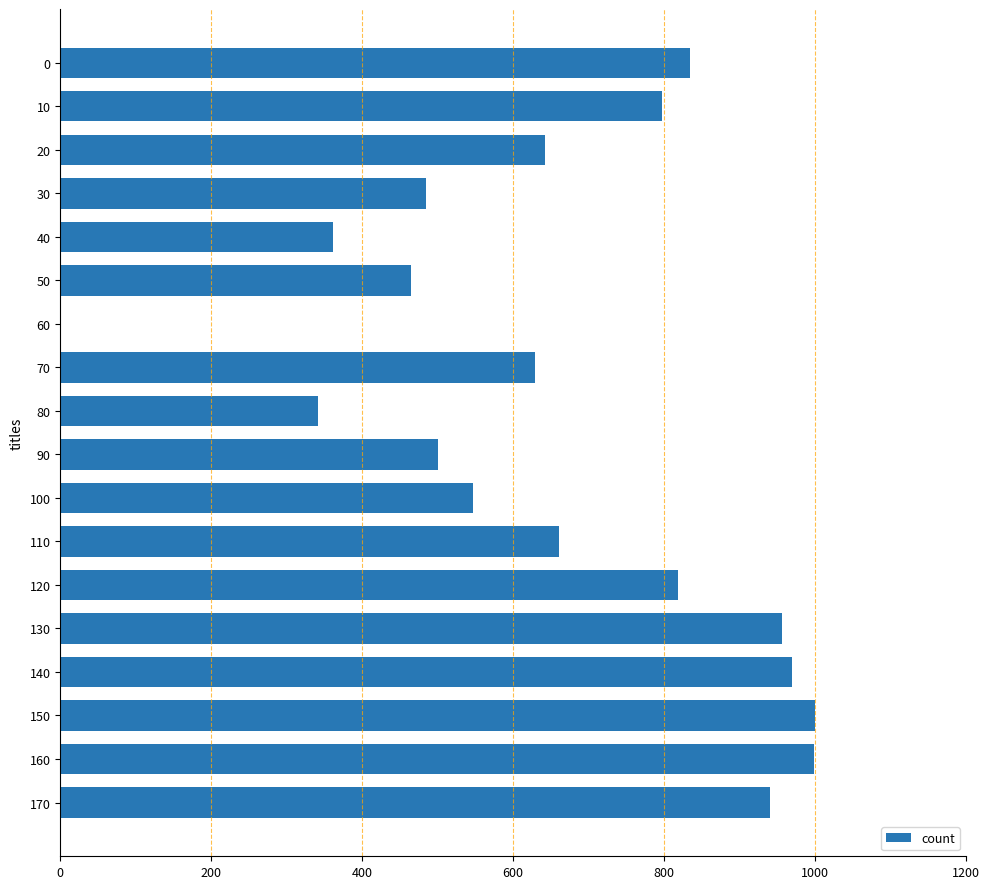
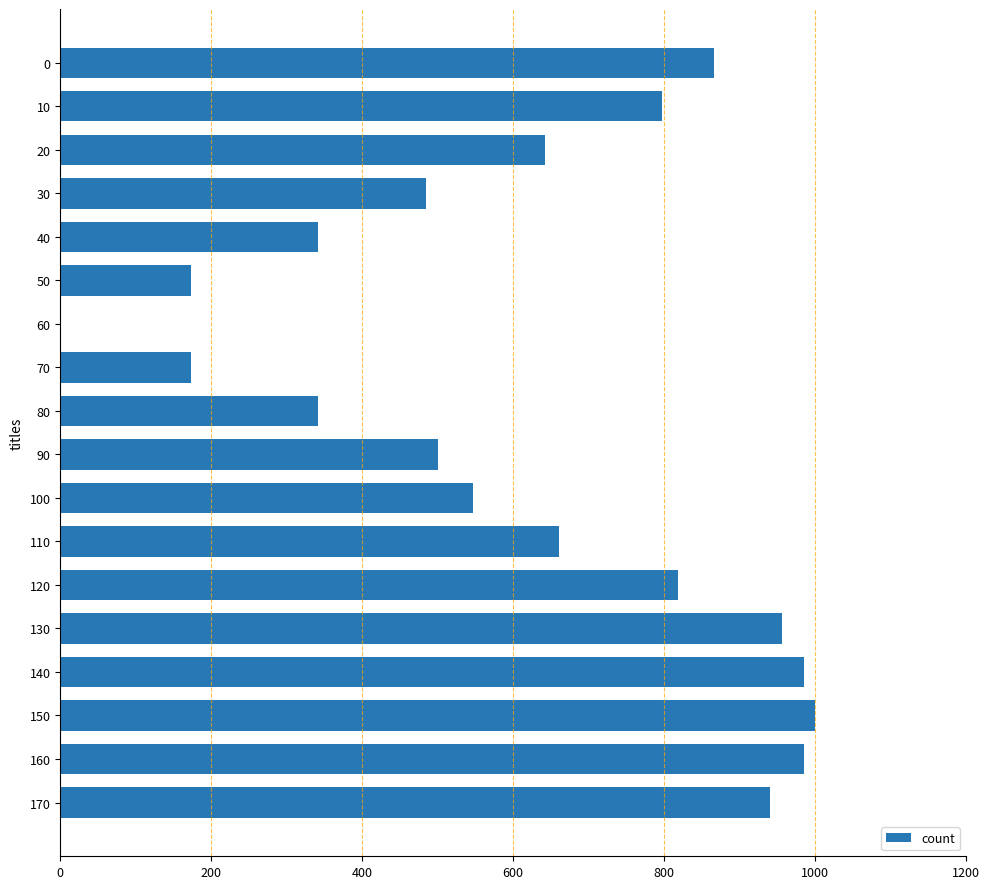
  {
-   "0": 830,
+   "0": 870,
    "10": 800,
    "20": 640,
    "30": 480,
-   "40": 360,
-   "50": 460,
-   "70": 630,
+   "40": 340,
+   "50": 170,
+   "70": 170,
    "80": 340,
    "90": 500,
    "100": 550,
    "110": 660,
    "120": 820,
    "130": 960,
-   "140": 970,
+   "140": 980,
    "150": 1000,
-   "160": 1000,
+   "160": 980,
    "170": 940
  }
